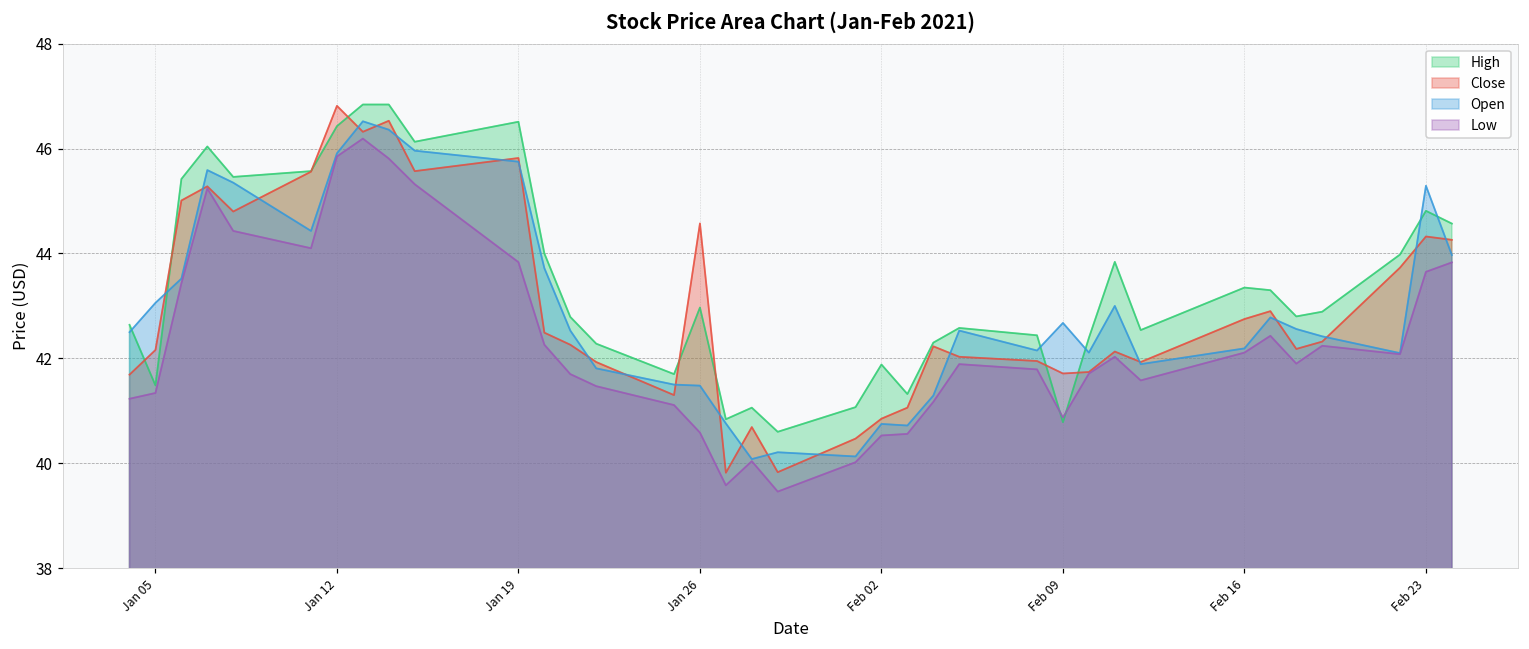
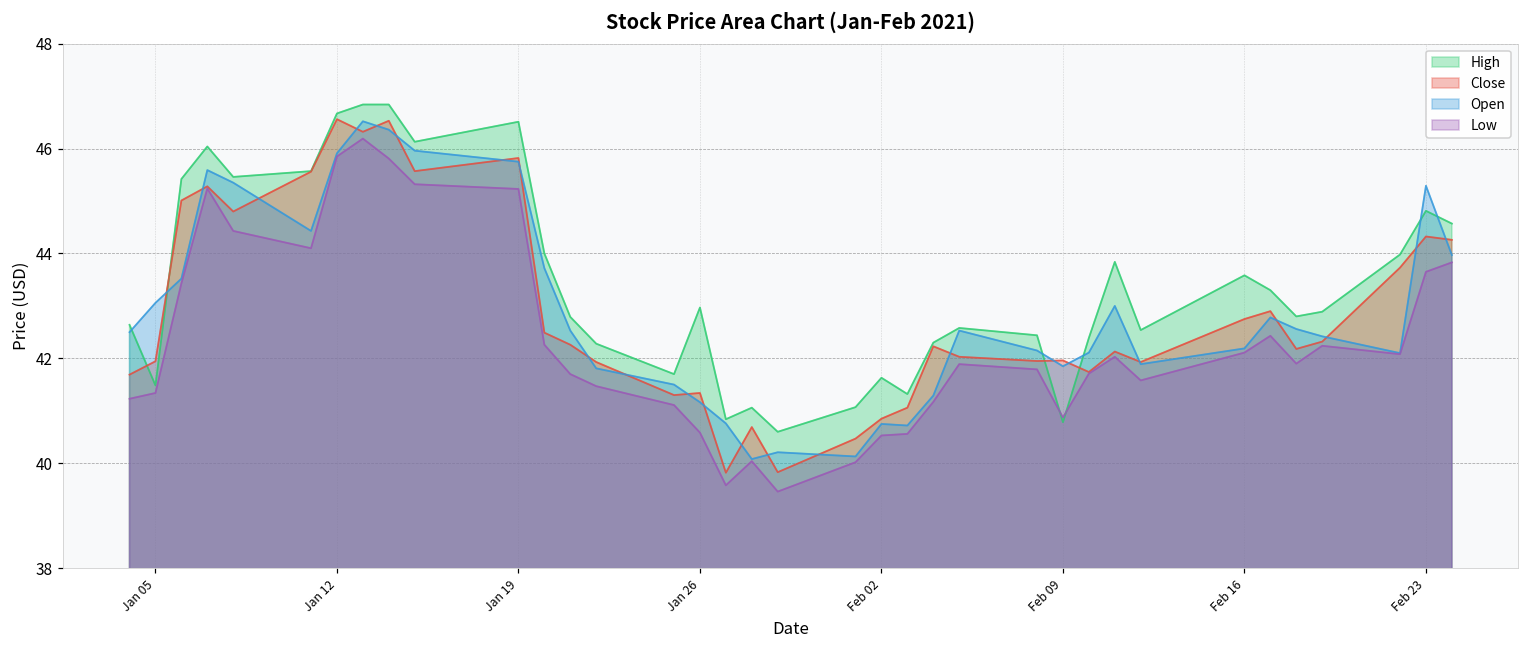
  {
    "High": {
      "Jan 05": 41.5,
-     "Jan 12": 46.4,
+     "Jan 12": 46.7,
      "Jan 19": 46.5,
      "Jan 26": 43.0,
-     "Feb 02": 41.9,
+     "Feb 02": 41.6,
      "Feb 09": 40.8,
-     "Feb 16": 43.3,
+     "Feb 16": 43.6,
      "Feb 23": 44.8
    },
    "Close": {
-     "Jan 05": 42.2,
-     "Jan 12": 46.8,
+     "Jan 05": 41.9,
+     "Jan 12": 46.6,
      "Jan 19": 45.8,
-     "Jan 26": 44.6,
+     "Jan 26": 41.3,
      "Feb 02": 40.8,
-     "Feb 09": 41.7,
+     "Feb 09": 42.0,
      "Feb 16": 42.8,
      "Feb 23": 44.3
    },
    "Open": {
      "Jan 05": 43.1,
      "Jan 12": 45.9,
      "Jan 19": 45.8,
-     "Jan 26": 41.5,
+     "Jan 26": 41.2,
      "Feb 02": 40.8,
-     "Feb 09": 42.7,
+     "Feb 09": 41.8,
      "Feb 16": 42.2,
      "Feb 23": 45.3
    },
    "Low": {
      "Jan 05": 41.3,
      "Jan 12": 45.8,
-     "Jan 19": 43.8,
+     "Jan 19": 45.2,
      "Jan 26": 40.6,
      "Feb 02": 40.5,
      "Feb 09": 40.9,
      "Feb 16": 42.1,
      "Feb 23": 43.7
    }
  }
